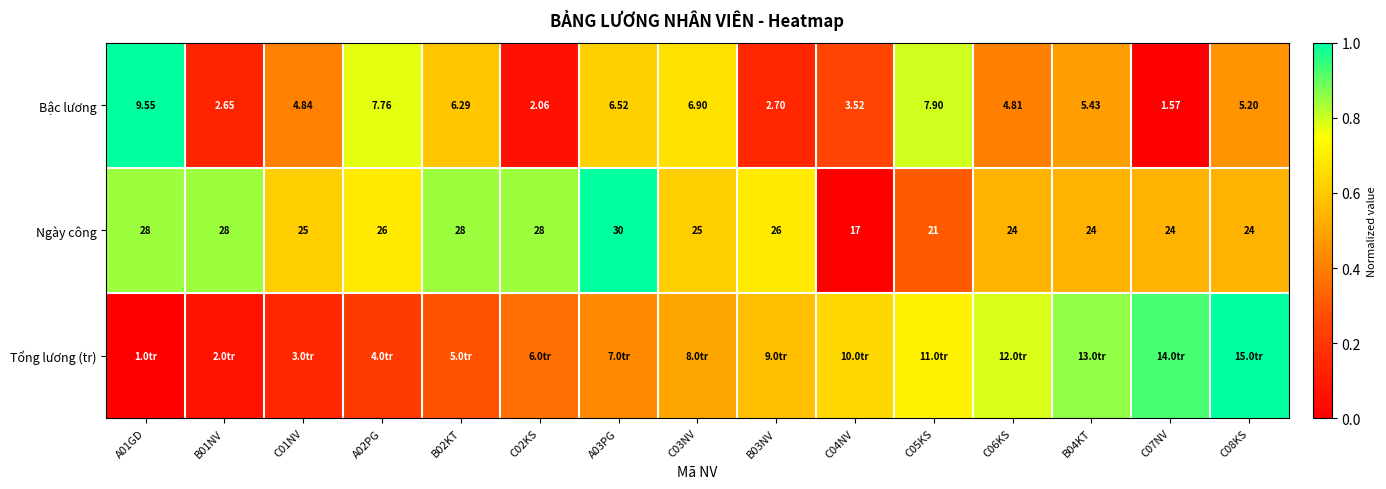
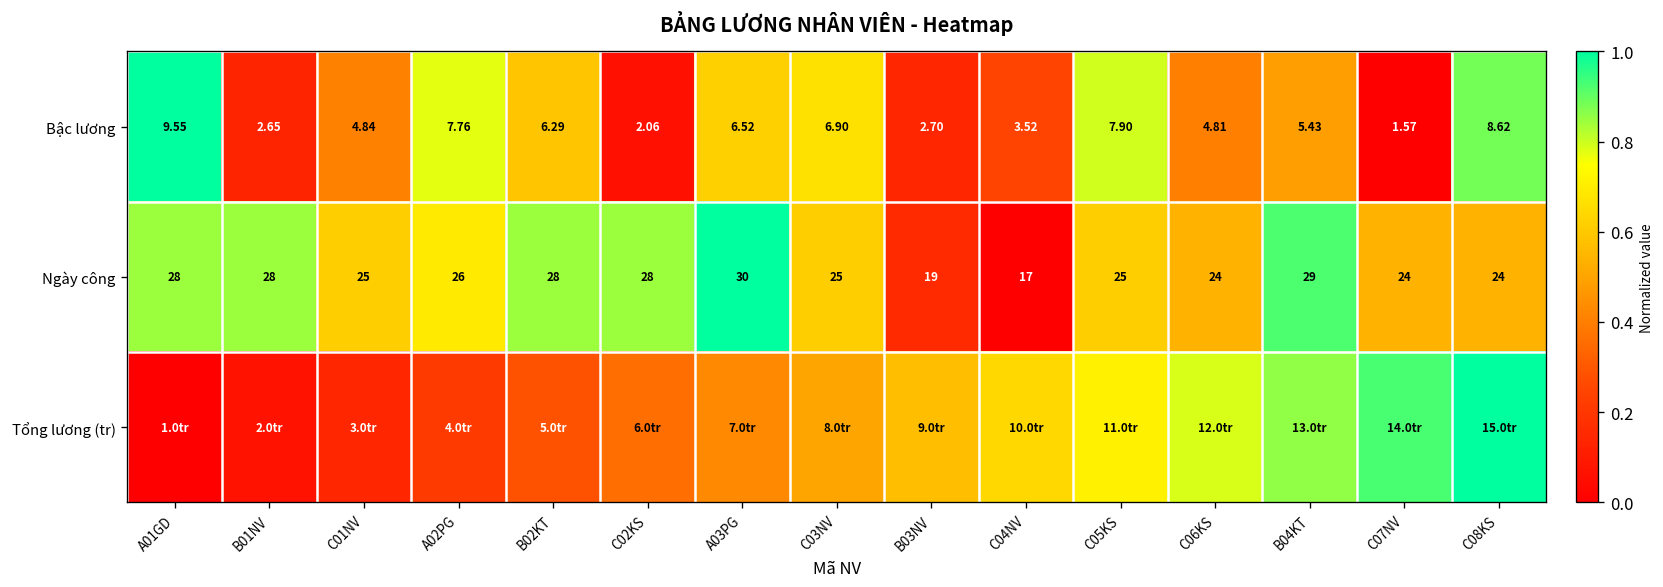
  {
    "Bậc lương": {
      "A01GD": 9.55,
      "B01NV": 2.65,
      "C01NV": 4.84,
      "A02PG": 7.76,
      "B02KT": 6.29,
      "C02KS": 2.06,
      "A03PG": 6.52,
      "C03NV": 6.90,
      "B03NV": 2.70,
      "C04NV": 3.52,
      "C05KS": 7.90,
      "C06KS": 4.81,
      "B04KT": 5.43,
      "C07NV": 1.57,
-     "C08KS": 5.20
+     "C08KS": 8.62
    },
    "Ngày công": {
      "A01GD": 28,
      "B01NV": 28,
      "C01NV": 25,
      "A02PG": 26,
      "B02KT": 28,
      "C02KS": 28,
      "A03PG": 30,
      "C03NV": 25,
-     "B03NV": 26,
+     "B03NV": 19,
      "C04NV": 17,
-     "C05KS": 21,
+     "C05KS": 25,
      "C06KS": 24,
-     "B04KT": 24,
+     "B04KT": 29,
      "C07NV": 24,
      "C08KS": 24
    },
    "Tổng lương (tr)": {
      "A01GD": 1.0,
      "B01NV": 2.0,
      "C01NV": 3.0,
      "A02PG": 4.0,
      "B02KT": 5.0,
      "C02KS": 6.0,
      "A03PG": 7.0,
      "C03NV": 8.0,
      "B03NV": 9.0,
      "C04NV": 10.0,
      "C05KS": 11.0,
      "C06KS": 12.0,
      "B04KT": 13.0,
      "C07NV": 14.0,
      "C08KS": 15.0
    }
  }
